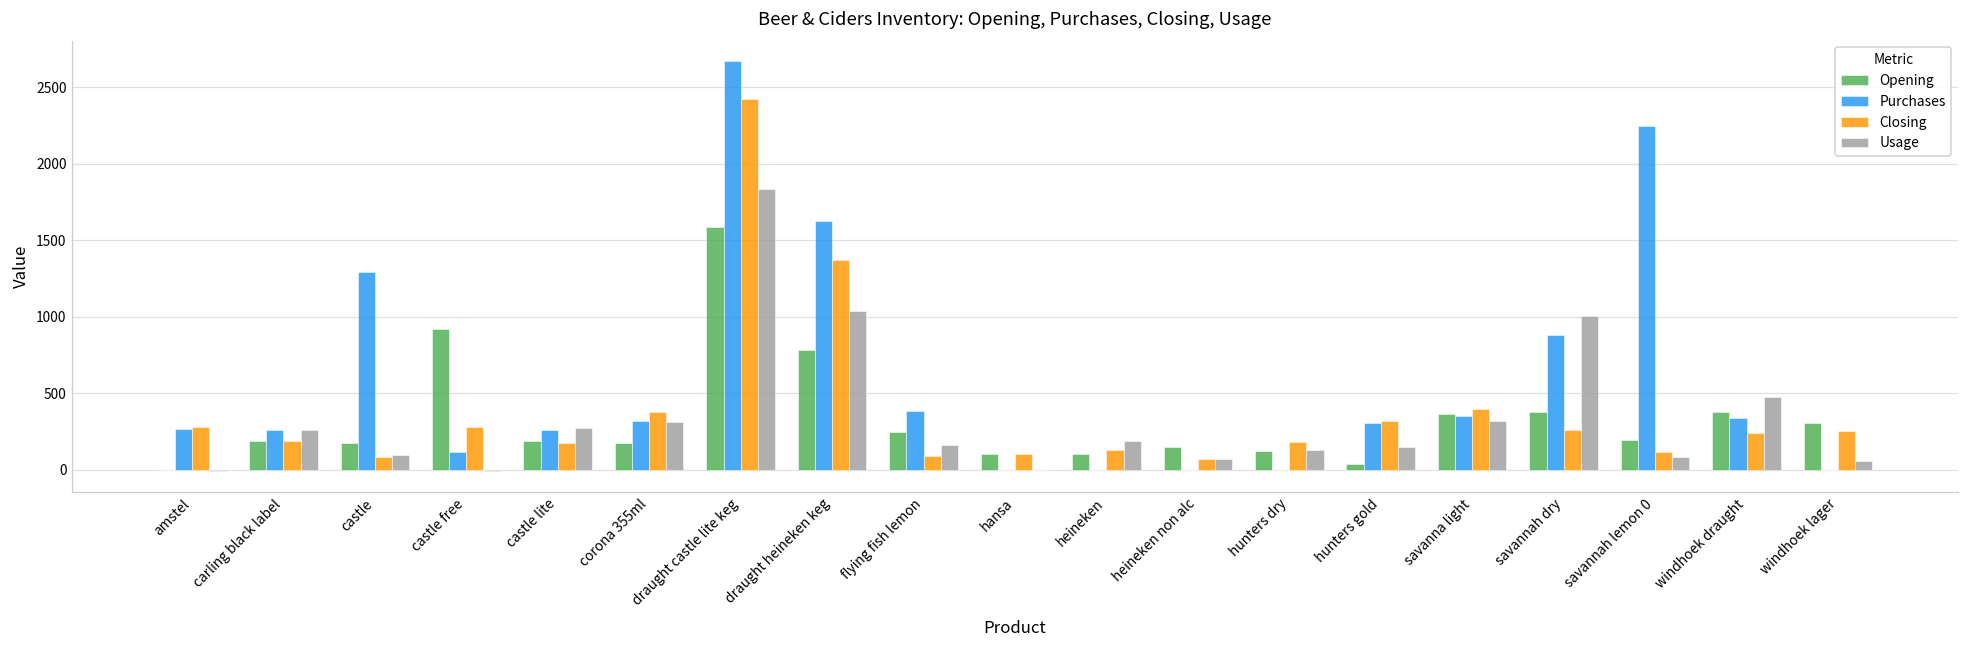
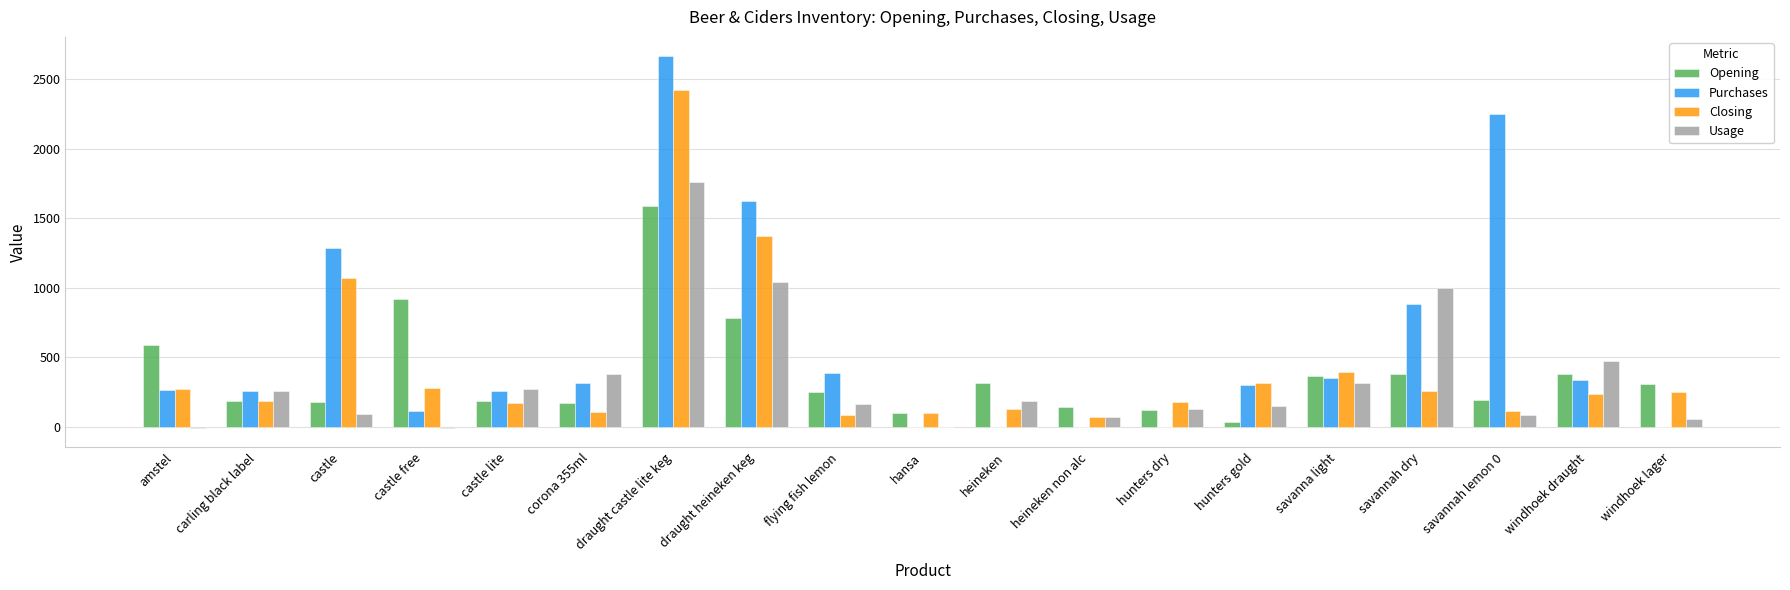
  {
    "Opening": {
-     "amstel": 0,
+     "amstel": 590,
      "carling black label": 180,
      "castle": 180,
      "castle free": 920,
      "castle lite": 190,
      "corona 355ml": 170,
      "draught castle lite keg": 1590,
      "draught heineken keg": 780,
      "flying fish lemon": 250,
      "hansa": 100,
-     "heineken": 100,
+     "heineken": 310,
      "heineken non alc": 140,
      "hunters dry": 120,
      "hunters gold": 40,
      "savanna light": 360,
      "savannah dry": 380,
      "savannah lemon 0": 200,
      "windhoek draught": 380,
      "windhoek lager": 310
    },
    "Purchases": {
      "amstel": 260,
      "carling black label": 260,
      "castle": 1290,
      "castle free": 110,
      "castle lite": 260,
      "corona 355ml": 320,
      "draught castle lite keg": 2670,
      "draught heineken keg": 1630,
      "flying fish lemon": 390,
      "hansa": 0,
      "heineken": 0,
      "heineken non alc": 0,
      "hunters dry": 0,
      "hunters gold": 300,
      "savanna light": 350,
      "savannah dry": 880,
      "savannah lemon 0": 2250,
      "windhoek draught": 340,
      "windhoek lager": 0
    },
    "Closing": {
      "amstel": 280,
      "carling black label": 180,
-     "castle": 80,
+     "castle": 1070,
      "castle free": 280,
      "castle lite": 170,
-     "corona 355ml": 370,
+     "corona 355ml": 110,
      "draught castle lite keg": 2420,
      "draught heineken keg": 1370,
      "flying fish lemon": 90,
      "hansa": 100,
      "heineken": 130,
      "heineken non alc": 70,
      "hunters dry": 180,
      "hunters gold": 320,
      "savanna light": 390,
      "savannah dry": 260,
      "savannah lemon 0": 110,
      "windhoek draught": 240,
      "windhoek lager": 250
    },
    "Usage": {
      "carling black label": 260,
      "castle": 90,
      "castle lite": 270,
-     "corona 355ml": 310,
-     "draught castle lite keg": 1830,
+     "corona 355ml": 380,
+     "draught castle lite keg": 1760,
      "draught heineken keg": 1040,
      "flying fish lemon": 160,
      "hansa": 0,
      "heineken": 190,
      "heineken non alc": 70,
      "hunters dry": 130,
      "hunters gold": 150,
      "savanna light": 320,
      "savannah dry": 1000,
      "savannah lemon 0": 80,
      "windhoek draught": 480,
      "windhoek lager": 60
    }
  }
